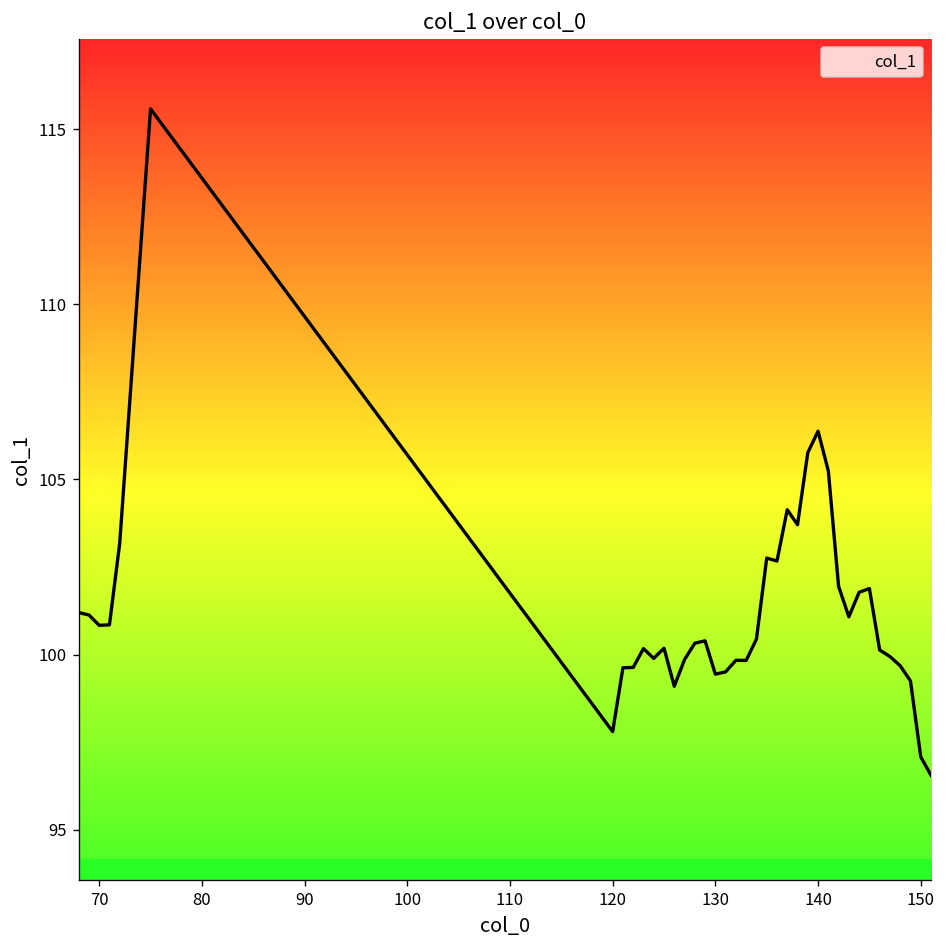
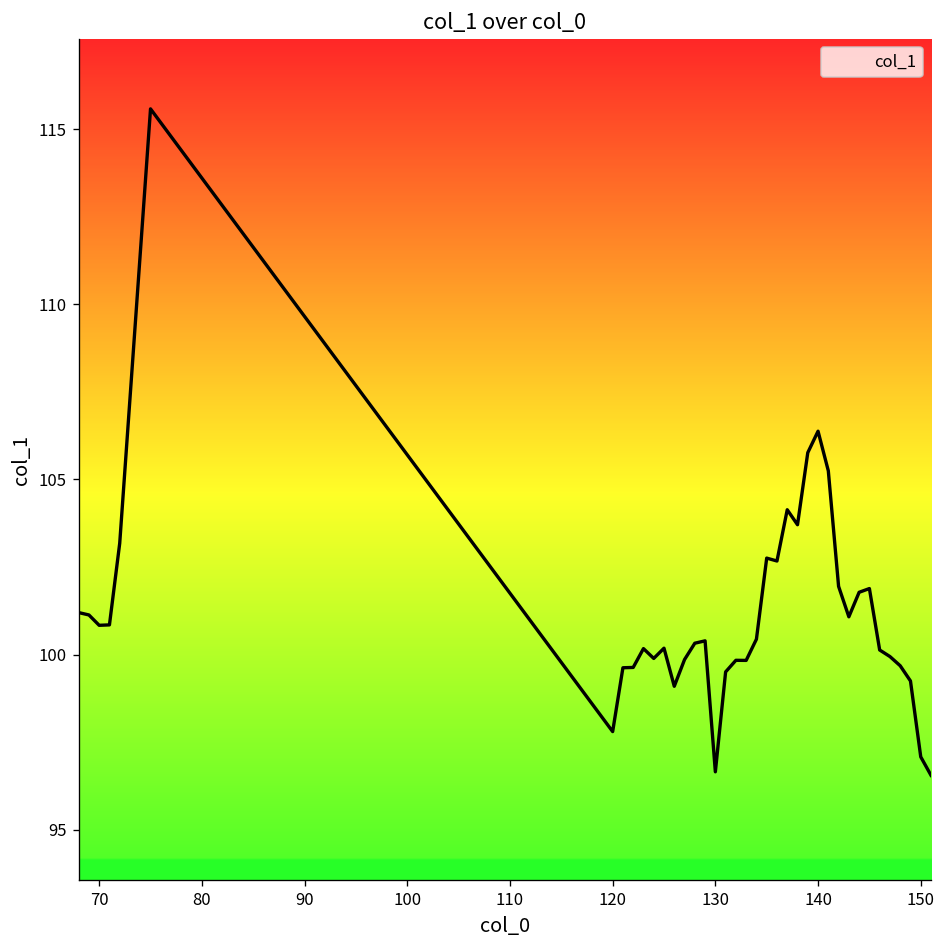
  {
    "70": 100.8,
    "120": 97.8,
-   "130": 99.4,
+   "130": 96.7,
    "140": 106.4,
    "150": 97.1
  }
